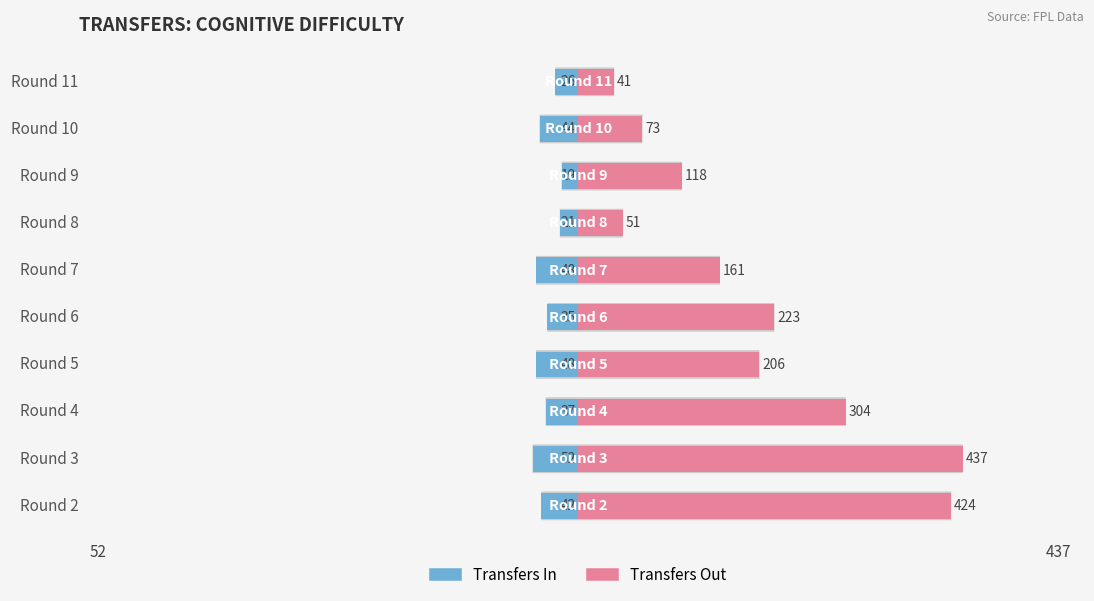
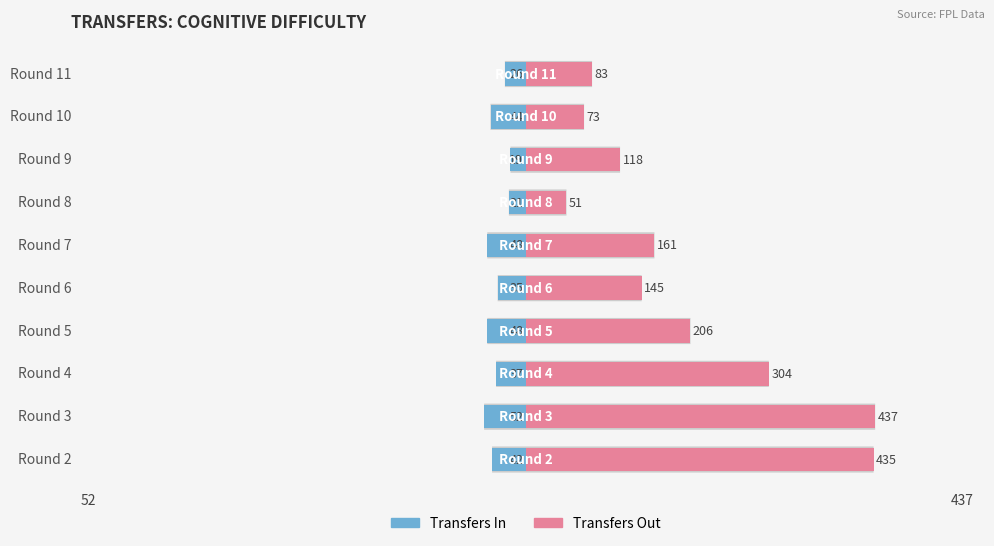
  {
    "Transfers Out": {
-     "Round 11": 41,
+     "Round 11": 83,
      "Round 10": 73,
      "Round 9": 118,
      "Round 8": 51,
      "Round 7": 161,
-     "Round 6": 223,
+     "Round 6": 145,
      "Round 5": 206,
      "Round 4": 304,
      "Round 3": 437,
-     "Round 2": 424
+     "Round 2": 435
    }
  }
